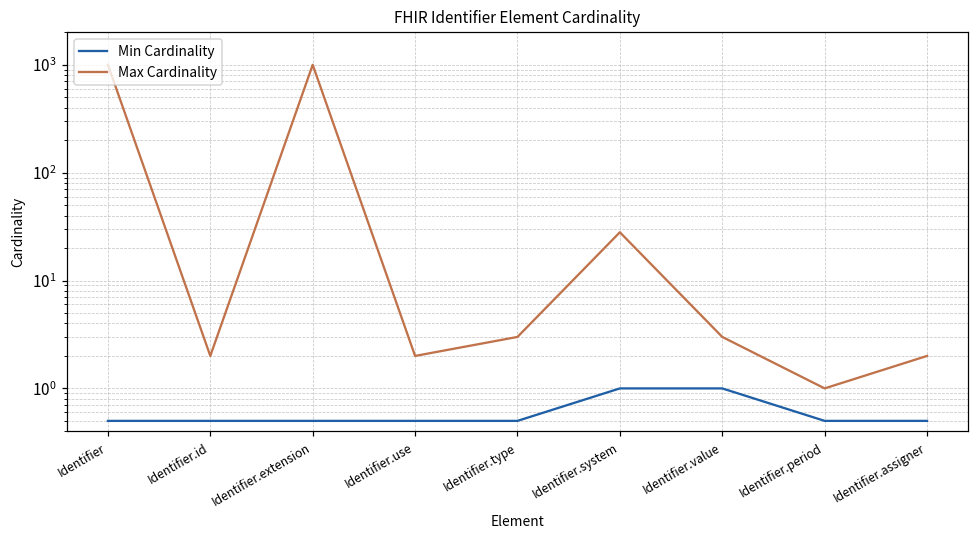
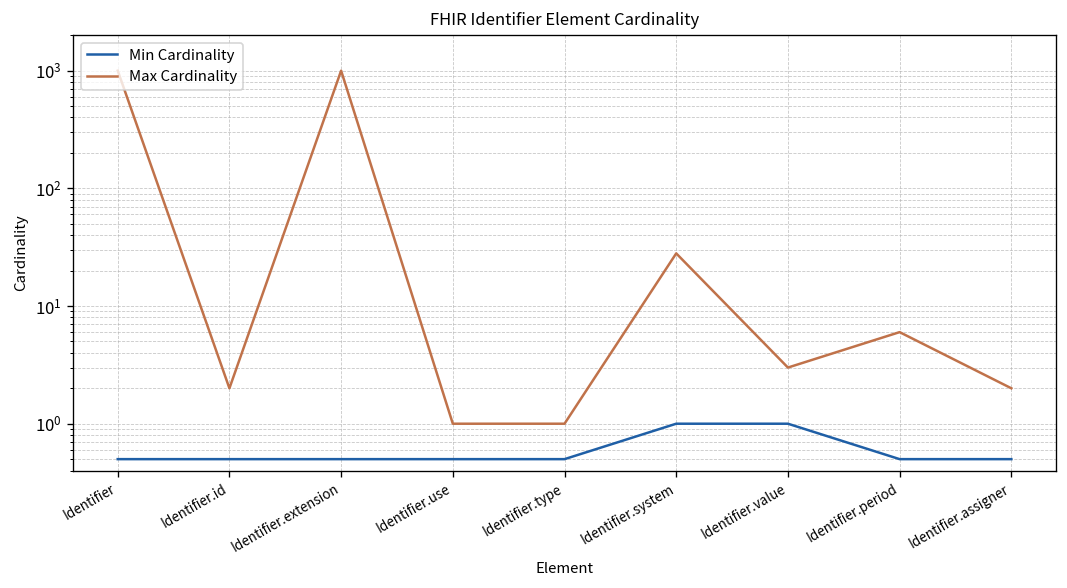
  {
    "Min Cardinality": {
      "Identifier": 0.5,
      "Identifier.id": 0.5,
      "Identifier.extension": 0.5,
      "Identifier.use": 0.5,
      "Identifier.type": 0.5,
      "Identifier.system": 1,
      "Identifier.value": 1,
      "Identifier.period": 0.5,
      "Identifier.assigner": 0.5
    },
    "Max Cardinality": {
      "Identifier.id": 2,
      "Identifier.extension": 1000,
-     "Identifier.use": 2,
-     "Identifier.type": 3,
+     "Identifier.use": 1,
+     "Identifier.type": 1,
      "Identifier.system": 28,
      "Identifier.value": 3,
-     "Identifier.period": 1,
+     "Identifier.period": 6,
      "Identifier.assigner": 2
    }
  }
